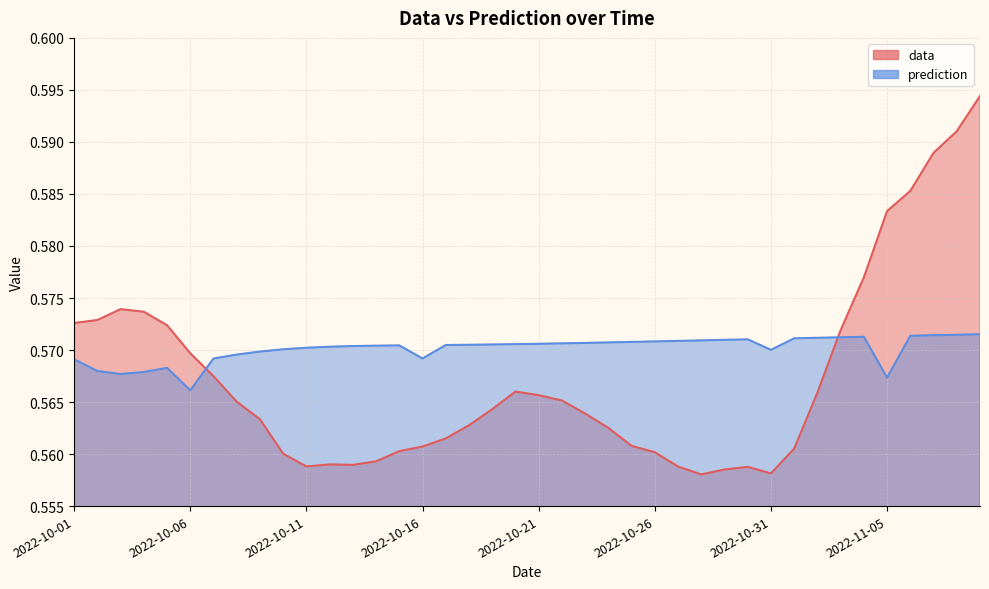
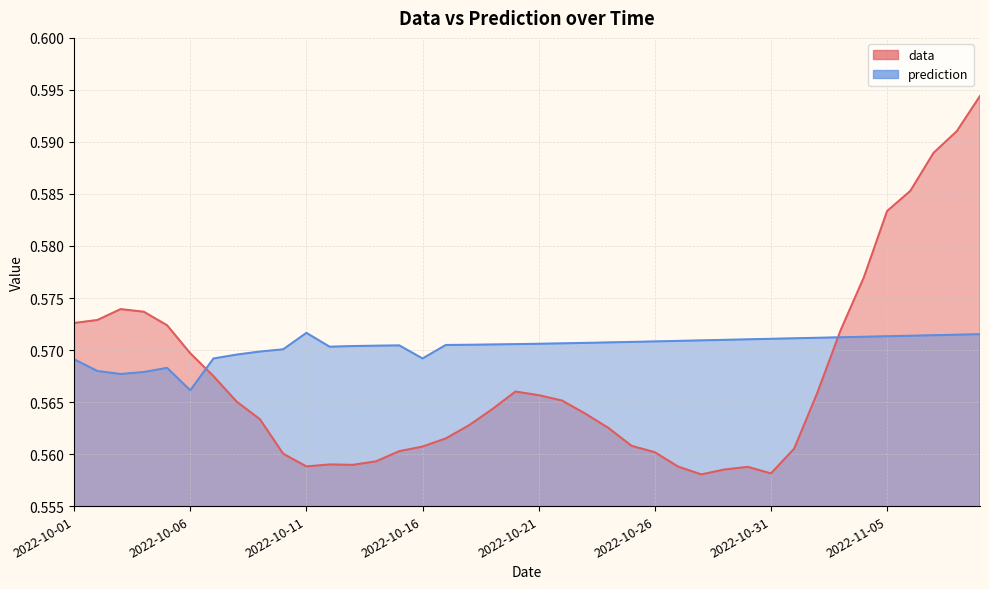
  {
    "data": {
      "2022-10-01": 0.5726,
      "2022-10-06": 0.5697,
      "2022-10-11": 0.5588,
      "2022-10-16": 0.5607,
      "2022-10-21": 0.5657,
      "2022-10-26": 0.5602,
      "2022-10-31": 0.5581,
      "2022-11-05": 0.5834
    },
    "prediction": {
      "2022-10-01": 0.5691,
      "2022-10-06": 0.5661,
-     "2022-10-11": 0.5702,
+     "2022-10-11": 0.5716,
      "2022-10-16": 0.5692,
      "2022-10-21": 0.5706,
      "2022-10-26": 0.5708,
-     "2022-10-31": 0.5700,
-     "2022-11-05": 0.5674
+     "2022-10-31": 0.5711,
+     "2022-11-05": 0.5713
    }
  }
